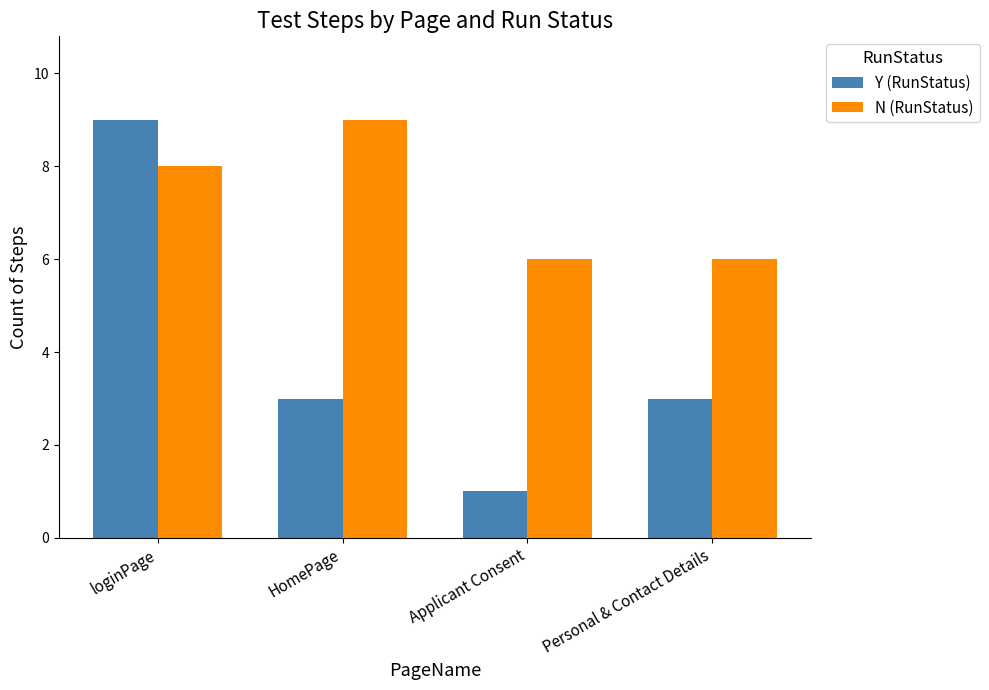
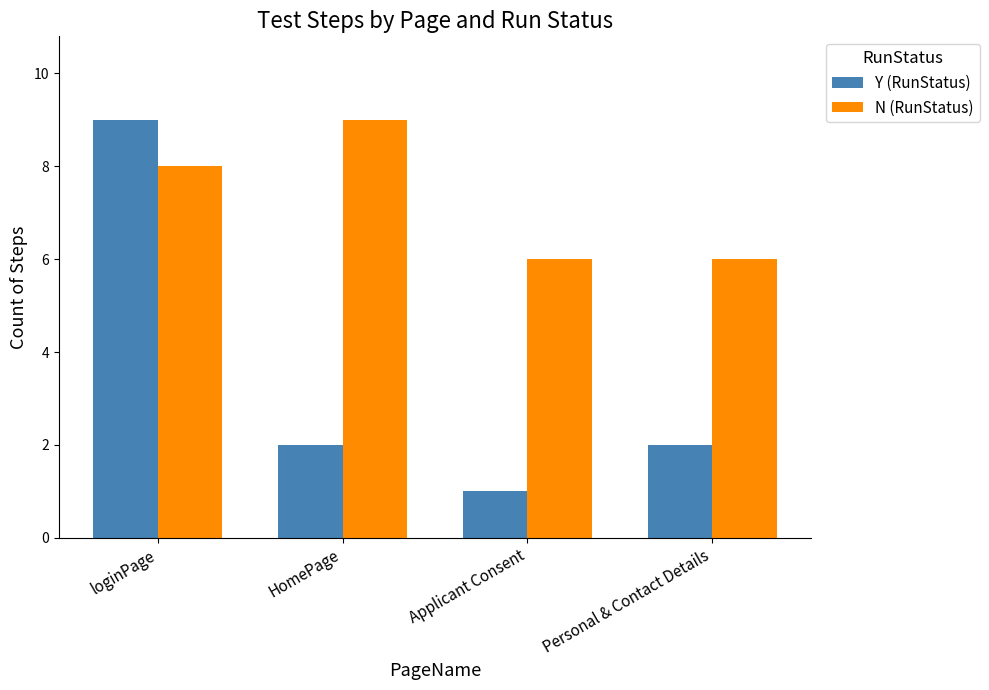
  {
    "Y (RunStatus)": {
      "loginPage": 9,
-     "HomePage": 3,
+     "HomePage": 2,
      "Applicant Consent": 1,
-     "Personal & Contact Details": 3
+     "Personal & Contact Details": 2
    },
    "N (RunStatus)": {
      "loginPage": 8,
      "HomePage": 9,
      "Applicant Consent": 6,
      "Personal & Contact Details": 6
    }
  }
